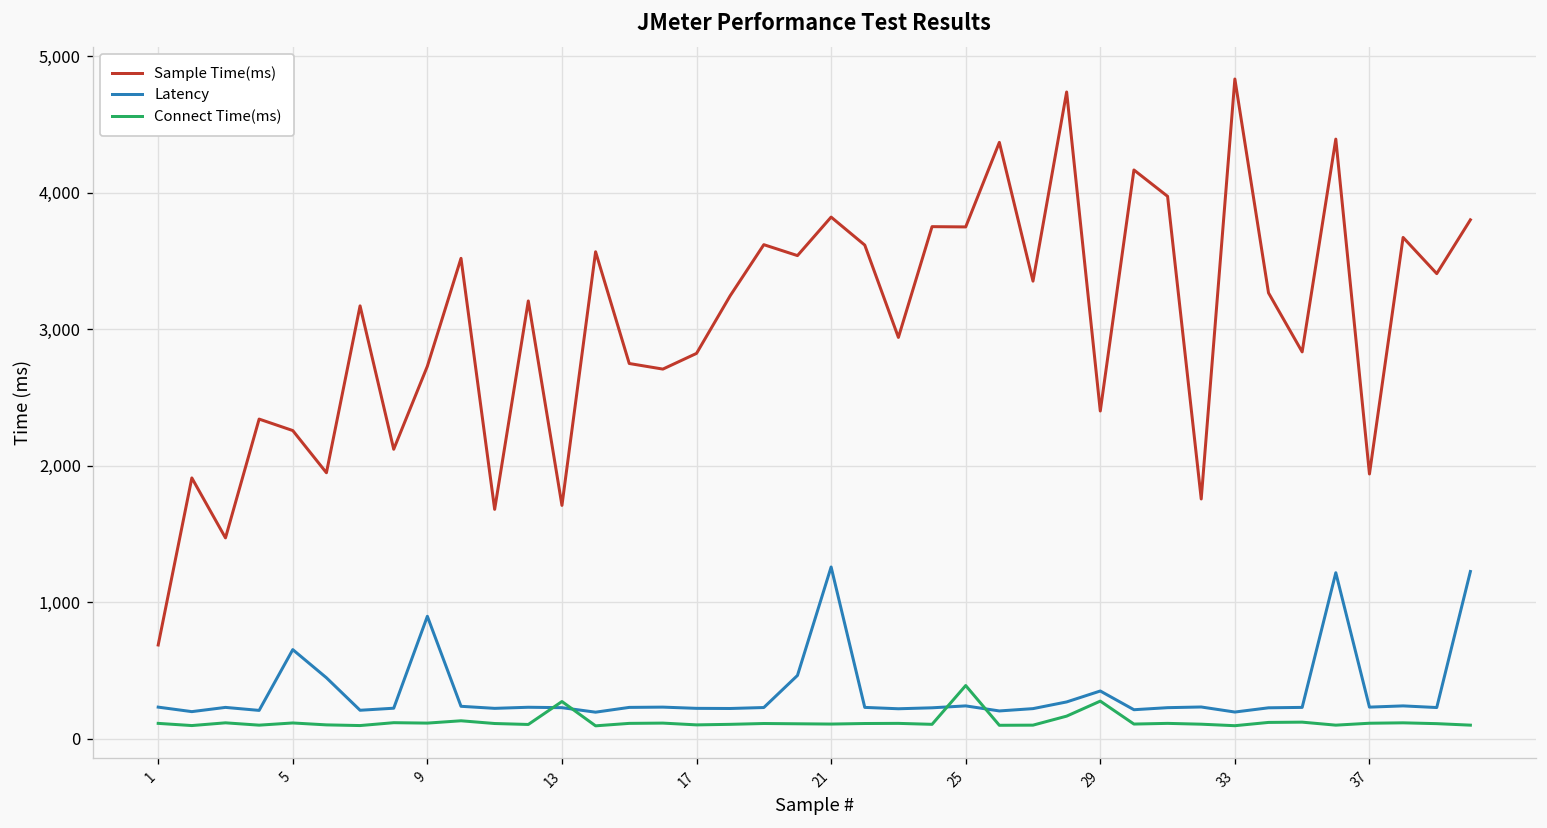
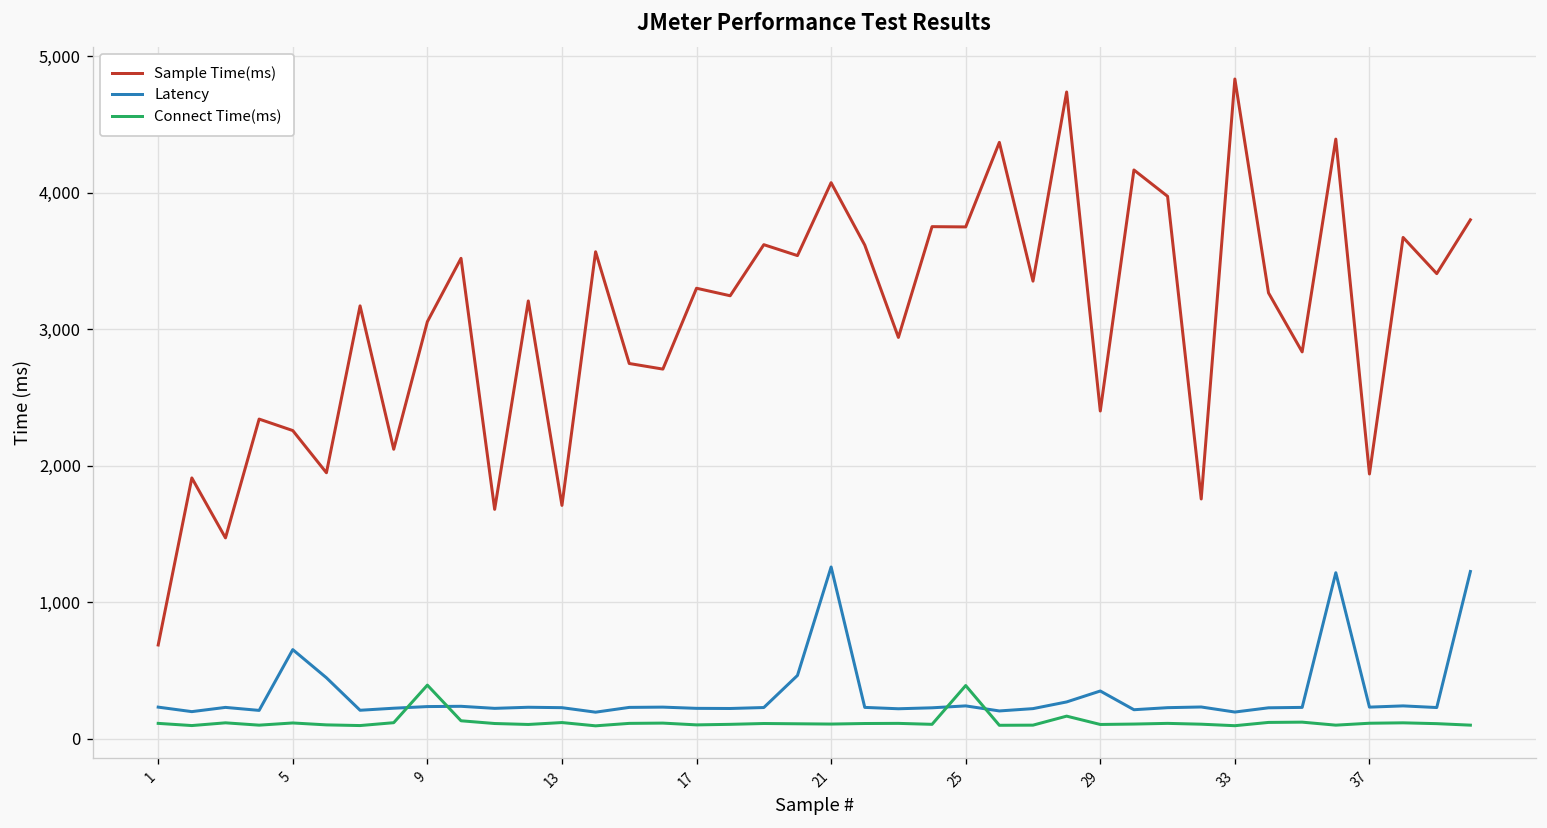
  {
    "Sample Time(ms)": {
      "1": "690",
      "5": "2,260",
-     "9": "2,730",
+     "9": "3,060",
      "13": "1,710",
-     "17": "2,820",
-     "21": "3,820",
+     "17": "3,300",
+     "21": "4,070",
      "25": "3,750",
      "29": "2,400",
      "33": "4,830",
      "37": "1,940"
    },
    "Latency": {
      "1": "230",
      "5": "650",
-     "9": "900",
+     "9": "240",
      "13": "230",
      "17": "220",
      "21": "1,260",
      "25": "240",
      "29": "350",
      "33": "200",
      "37": "230"
    },
    "Connect Time(ms)": {
      "1": "110",
      "5": "120",
-     "9": "120",
-     "13": "270",
+     "9": "390",
+     "13": "120",
      "17": "100",
      "21": "110",
      "25": "390",
-     "29": "280",
+     "29": "110",
      "33": "100",
      "37": "120"
    }
  }
